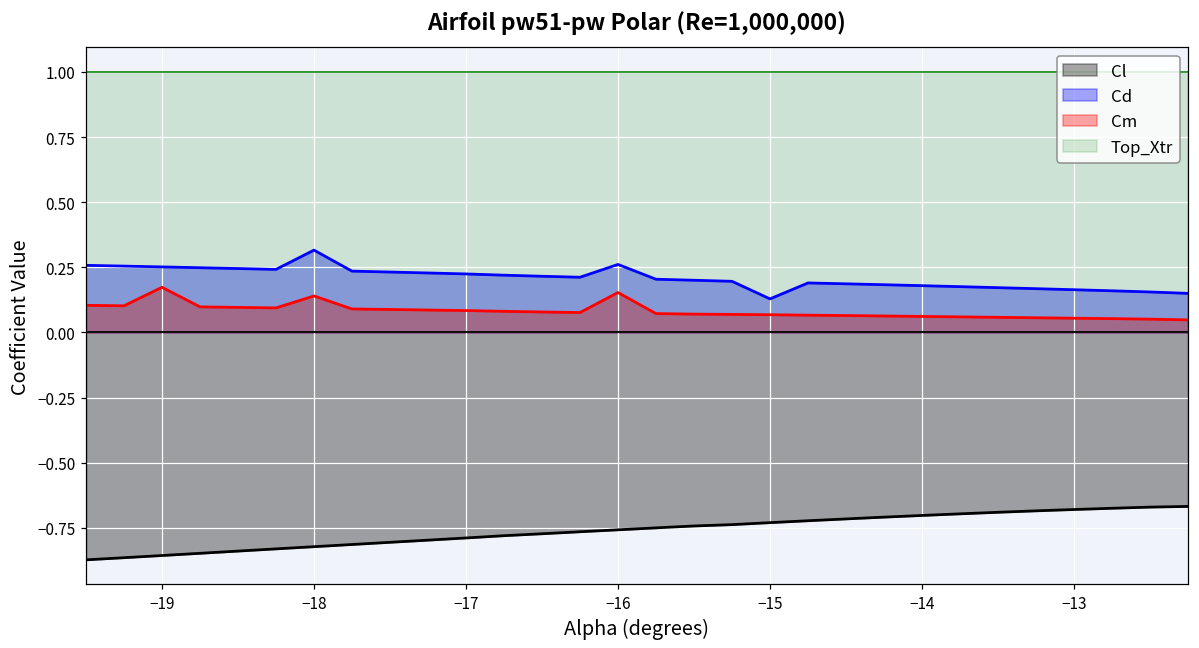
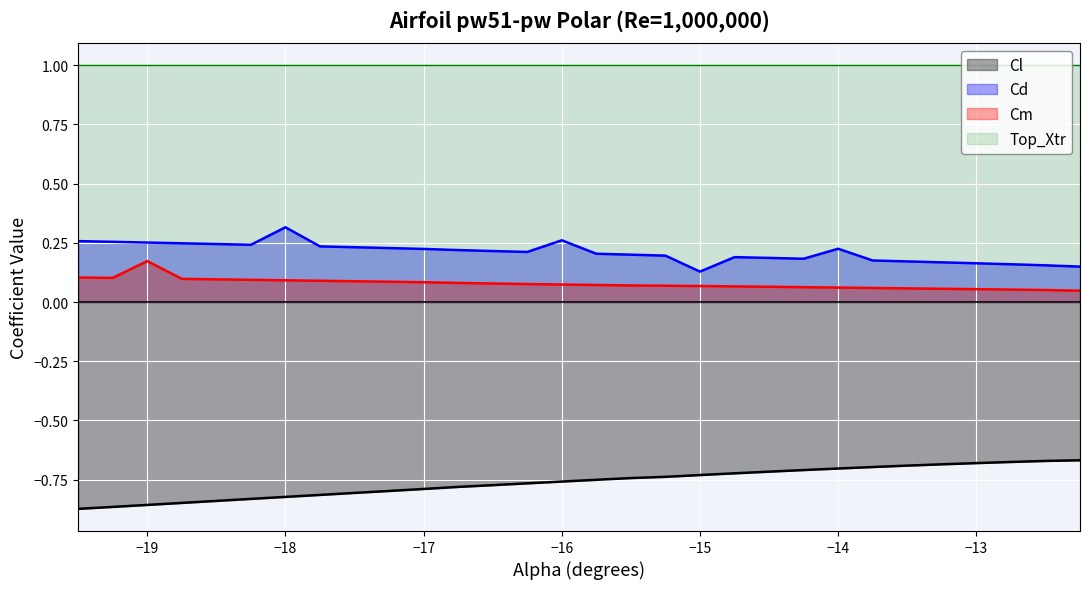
  {
    "Cd": {
      "−19": 0.25,
      "−18": 0.32,
      "−17": 0.22,
      "−16": 0.26,
      "−15": 0.13,
-     "−14": 0.18,
+     "−14": 0.23,
      "−13": 0.16
    },
    "Cm": {
      "−19": 0.17,
-     "−18": 0.14,
+     "−18": 0.09,
      "−17": 0.08,
-     "−16": 0.15,
+     "−16": 0.07,
      "−15": 0.07,
      "−14": 0.06,
      "−13": 0.05
    },
    "Top_Xtr": {
      "−19": 1.00,
      "−18": 1.00,
      "−17": 1.00,
      "−16": 1.00,
      "−15": 1.00,
      "−14": 1.00
    }
  }
